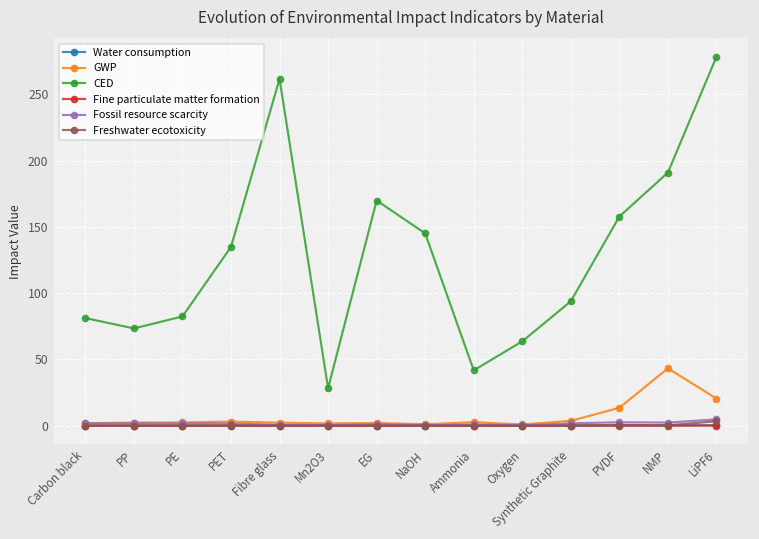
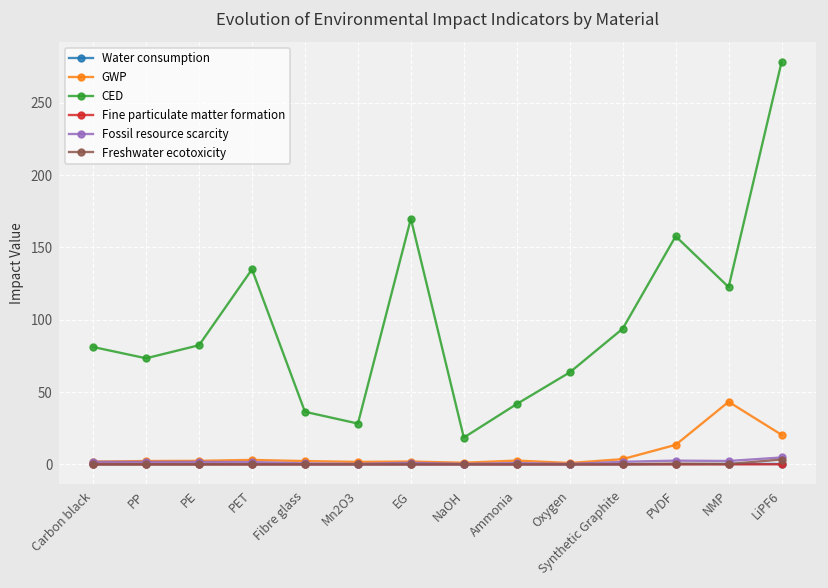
  {
    "Fine particulate matter formation": {
      "LiPF6": 0
    },
    "GWP": {
      "PVDF": 13,
      "NMP": 43,
      "LiPF6": 20
    },
    "CED": {
      "Carbon black": 81,
      "PP": 73,
      "PE": 82,
      "PET": 135,
-     "Fibre glass": 262,
+     "Fibre glass": 36,
      "Mn2O3": 28,
      "EG": 170,
-     "NaOH": 145,
+     "NaOH": 19,
      "Ammonia": 42,
      "Oxygen": 64,
      "Synthetic Graphite": 94,
      "PVDF": 158,
-     "NMP": 191,
+     "NMP": 123,
      "LiPF6": 278
    }
  }
